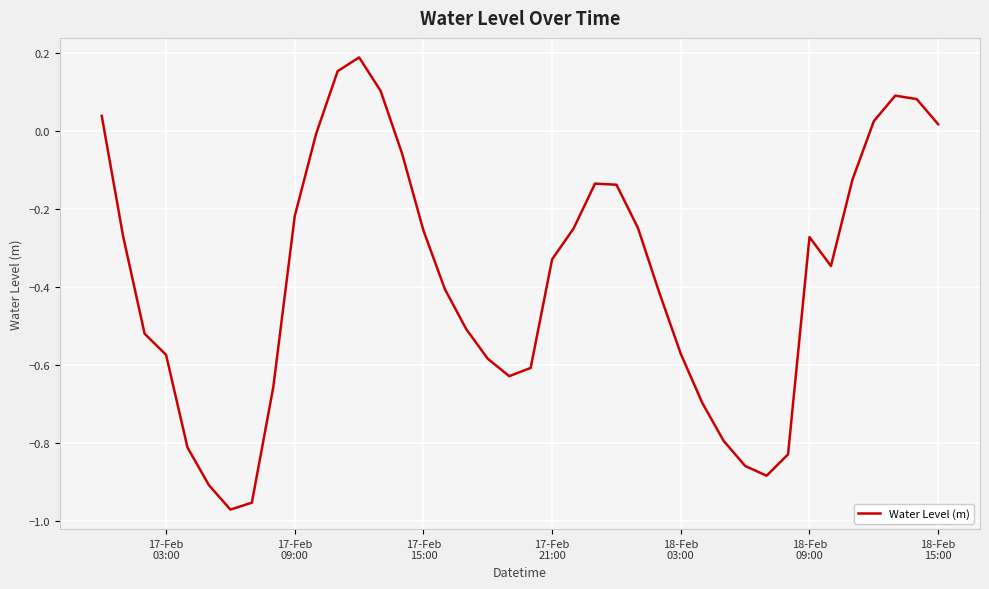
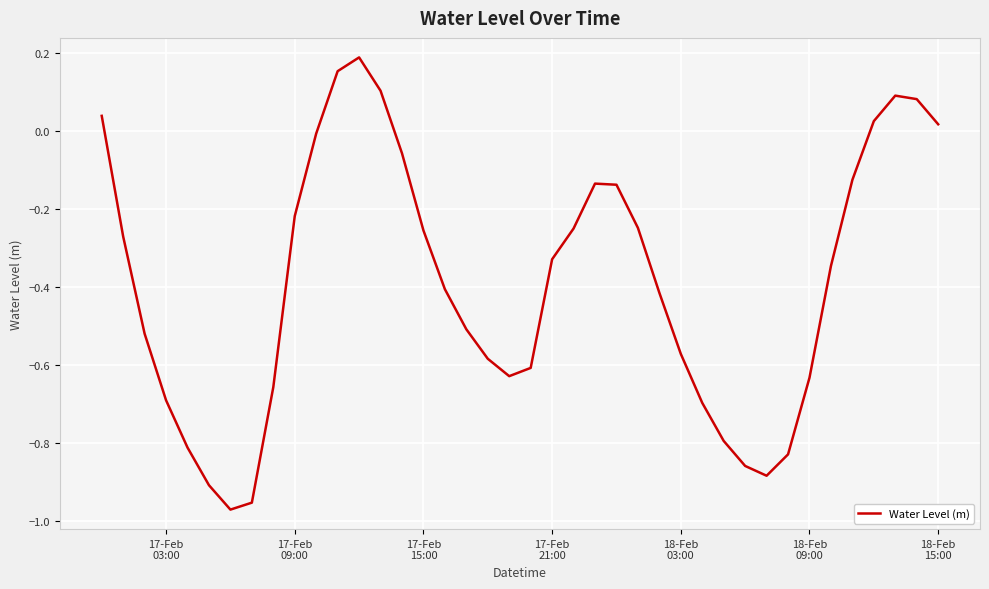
  {
-   "17-Feb 03:00": -0.57,
+   "17-Feb 03:00": -0.69,
    "17-Feb 09:00": -0.22,
    "17-Feb 15:00": -0.26,
    "17-Feb 21:00": -0.33,
    "18-Feb 03:00": -0.57,
-   "18-Feb 09:00": -0.27,
+   "18-Feb 09:00": -0.63,
    "18-Feb 15:00": 0.02
  }
